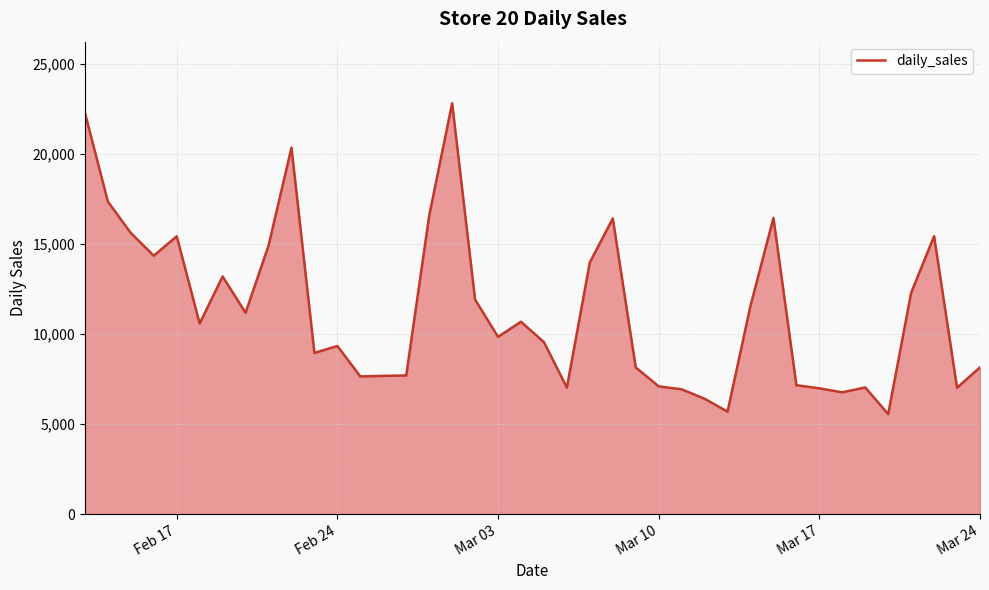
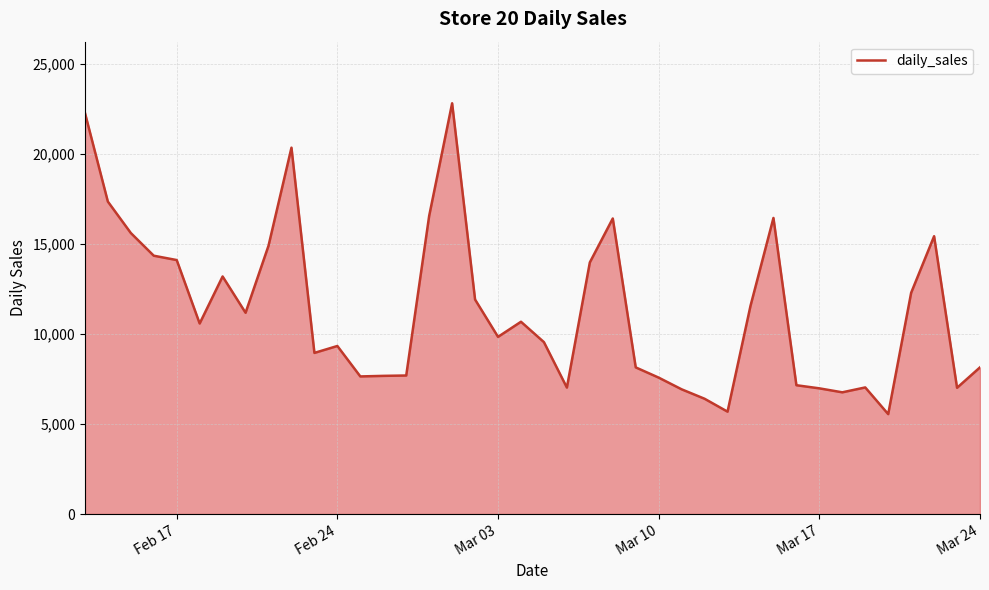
  {
-   "Feb 17": "15,400",
+   "Feb 17": "14,100",
    "Feb 24": "9,300",
    "Mar 03": "9,800",
-   "Mar 10": "7,100",
+   "Mar 10": "7,600",
    "Mar 17": "7,000",
    "Mar 24": "8,100"
  }
